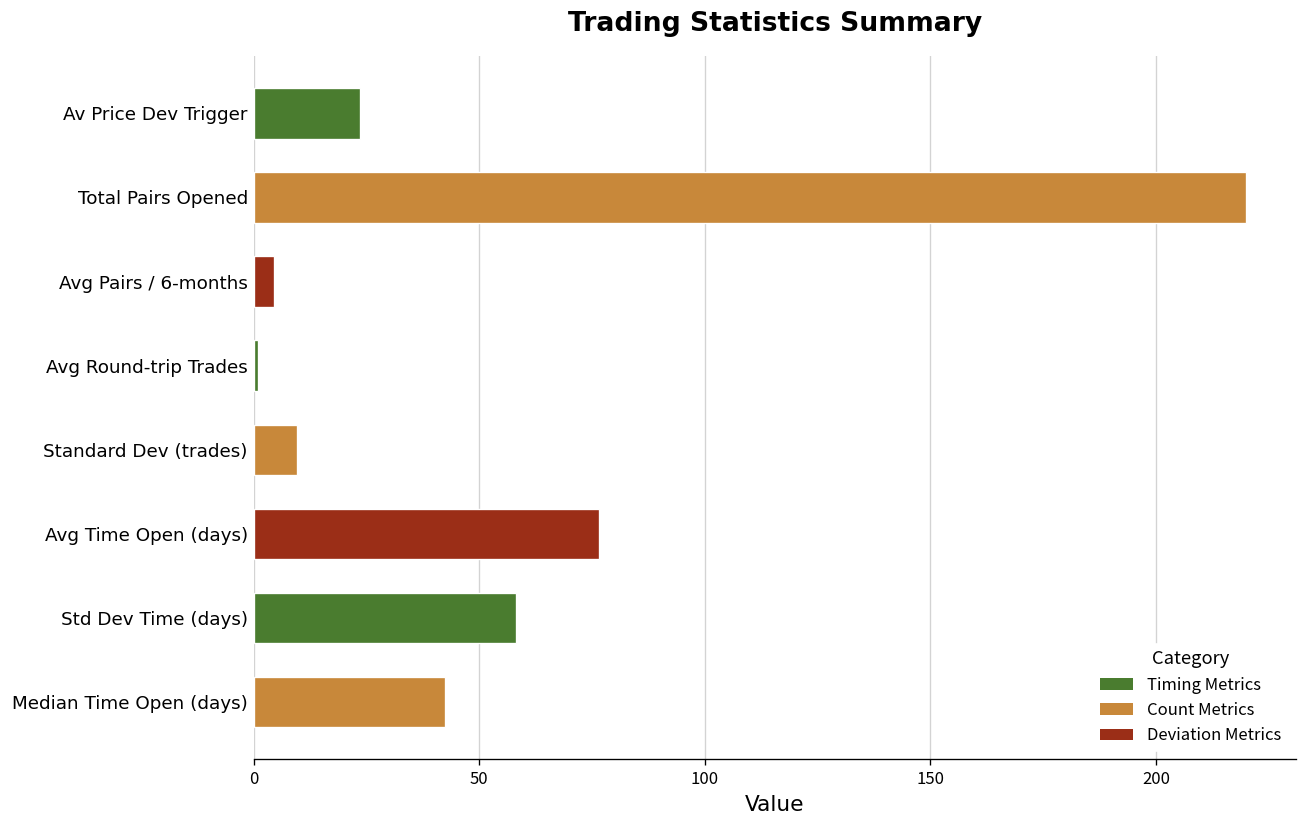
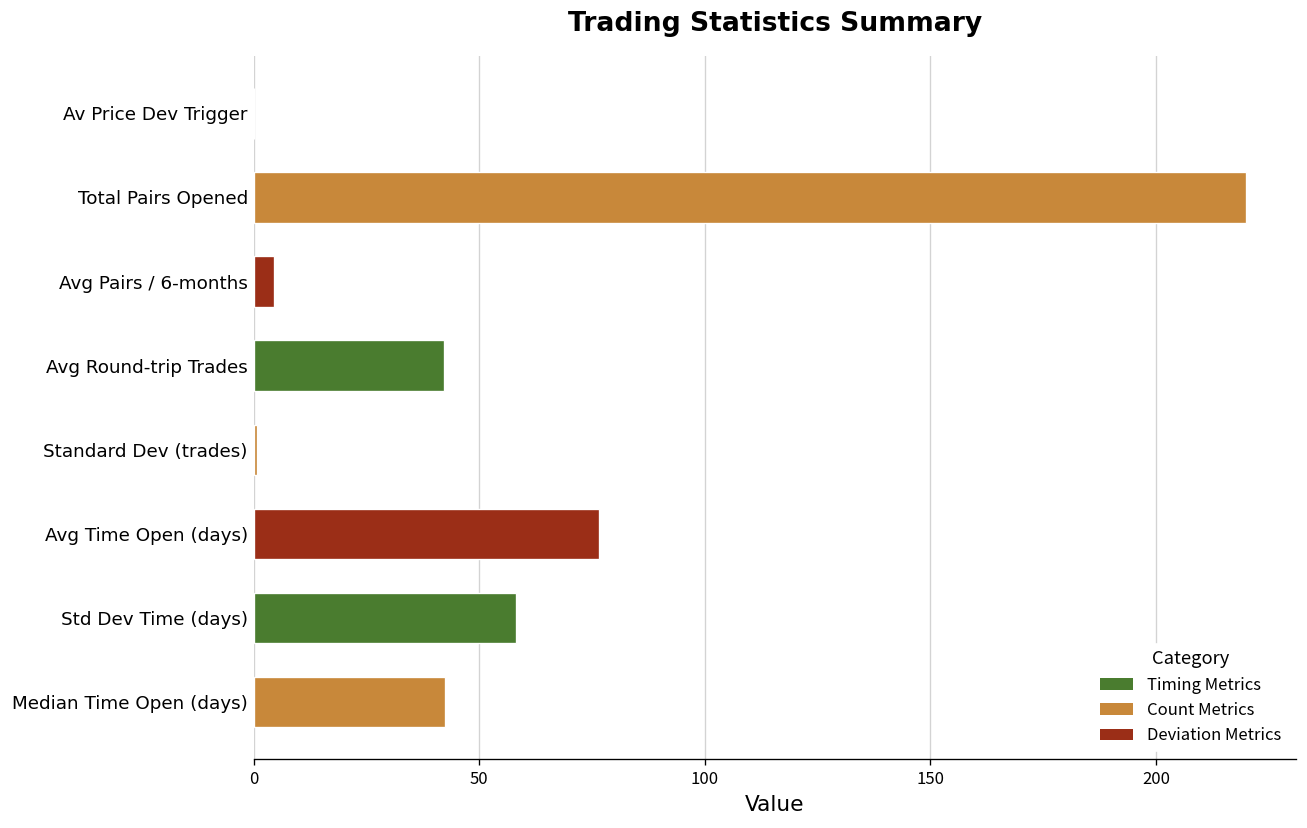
  {
-   "Av Price Dev Trigger": 23,
+   "Av Price Dev Trigger": 0,
    "Total Pairs Opened": 220,
    "Avg Pairs / 6-months": 4,
-   "Avg Round-trip Trades": 1,
-   "Standard Dev (trades)": 10,
+   "Avg Round-trip Trades": 42,
+   "Standard Dev (trades)": 1,
    "Avg Time Open (days)": 77,
    "Std Dev Time (days)": 58,
    "Median Time Open (days)": 43
  }
